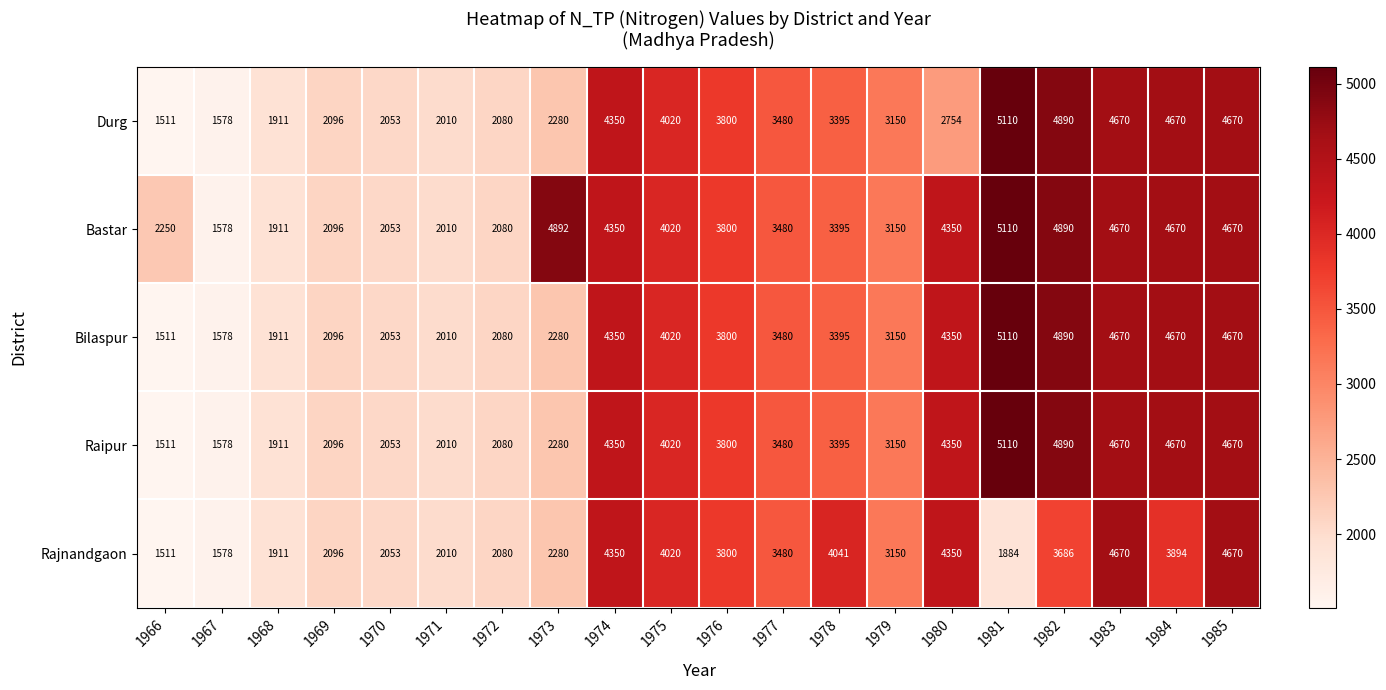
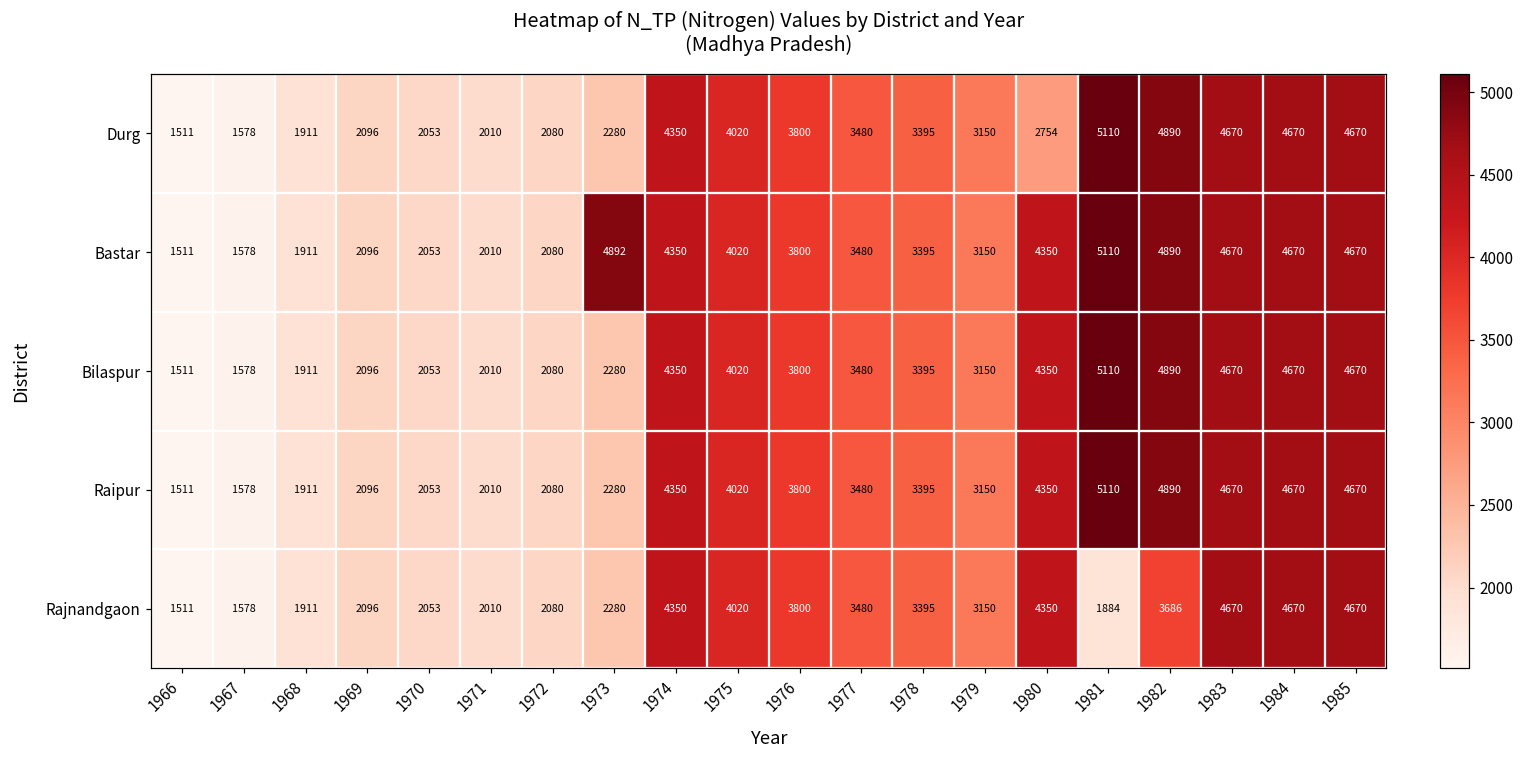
  {
    "Durg": {
      "1966": 1511,
      "1967": 1578,
      "1968": 1911,
      "1969": 2096,
      "1970": 2053,
      "1971": 2010,
      "1972": 2080,
      "1973": 2280,
      "1974": 4350,
      "1975": 4020,
      "1976": 3800,
      "1977": 3480,
      "1978": 3395,
      "1979": 3150,
      "1980": 2754,
      "1981": 5110,
      "1982": 4890,
      "1983": 4670,
      "1984": 4670,
      "1985": 4670
    },
    "Bastar": {
-     "1966": 2250,
+     "1966": 1511,
      "1967": 1578,
      "1968": 1911,
      "1969": 2096,
      "1970": 2053,
      "1971": 2010,
      "1972": 2080,
      "1973": 4892,
      "1974": 4350,
      "1975": 4020,
      "1976": 3800,
      "1977": 3480,
      "1978": 3395,
      "1979": 3150,
      "1980": 4350,
      "1981": 5110,
      "1982": 4890,
      "1983": 4670,
      "1984": 4670,
      "1985": 4670
    },
    "Bilaspur": {
      "1966": 1511,
      "1967": 1578,
      "1968": 1911,
      "1969": 2096,
      "1970": 2053,
      "1971": 2010,
      "1972": 2080,
      "1973": 2280,
      "1974": 4350,
      "1975": 4020,
      "1976": 3800,
      "1977": 3480,
      "1978": 3395,
      "1979": 3150,
      "1980": 4350,
      "1981": 5110,
      "1982": 4890,
      "1983": 4670,
      "1984": 4670,
      "1985": 4670
    },
    "Raipur": {
      "1966": 1511,
      "1967": 1578,
      "1968": 1911,
      "1969": 2096,
      "1970": 2053,
      "1971": 2010,
      "1972": 2080,
      "1973": 2280,
      "1974": 4350,
      "1975": 4020,
      "1976": 3800,
      "1977": 3480,
      "1978": 3395,
      "1979": 3150,
      "1980": 4350,
      "1981": 5110,
      "1982": 4890,
      "1983": 4670,
      "1984": 4670,
      "1985": 4670
    },
    "Rajnandgaon": {
      "1966": 1511,
      "1967": 1578,
      "1968": 1911,
      "1969": 2096,
      "1970": 2053,
      "1971": 2010,
      "1972": 2080,
      "1973": 2280,
      "1974": 4350,
      "1975": 4020,
      "1976": 3800,
      "1977": 3480,
-     "1978": 4041,
+     "1978": 3395,
      "1979": 3150,
      "1980": 4350,
      "1981": 1884,
      "1982": 3686,
      "1983": 4670,
-     "1984": 3894,
+     "1984": 4670,
      "1985": 4670
    }
  }
